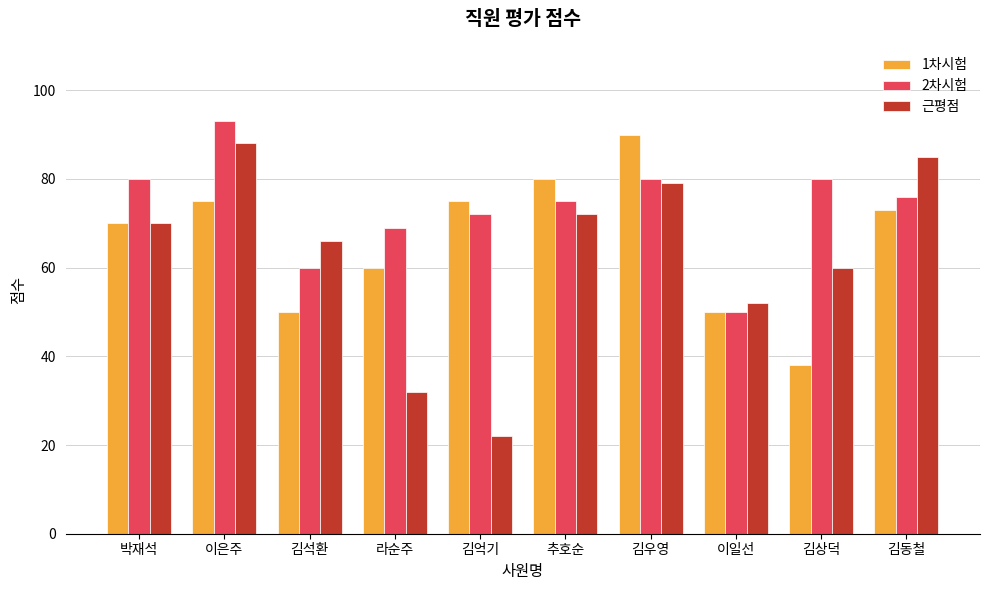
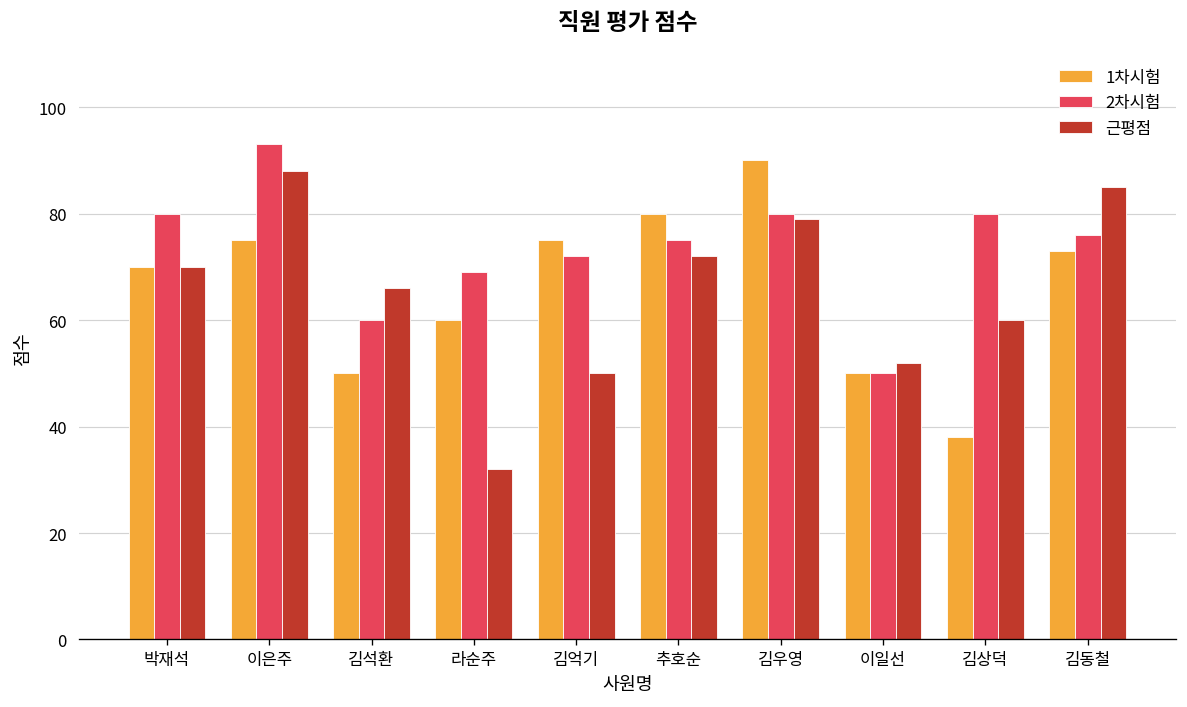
  {
    "1차시험": {
      "박재석": 70,
      "이은주": 75,
      "김석환": 50,
      "라순주": 60,
      "김억기": 75,
      "추호순": 80,
      "김우영": 90,
      "이일선": 50,
      "김상덕": 38,
      "김동철": 73
    },
    "2차시험": {
      "박재석": 80,
      "이은주": 93,
      "김석환": 60,
      "라순주": 69,
      "김억기": 72,
      "추호순": 75,
      "김우영": 80,
      "이일선": 50,
      "김상덕": 80,
      "김동철": 76
    },
    "근평점": {
      "박재석": 70,
      "이은주": 88,
      "김석환": 66,
      "라순주": 32,
-     "김억기": 22,
+     "김억기": 50,
      "추호순": 72,
      "김우영": 79,
      "이일선": 52,
      "김상덕": 60,
      "김동철": 85
    }
  }
